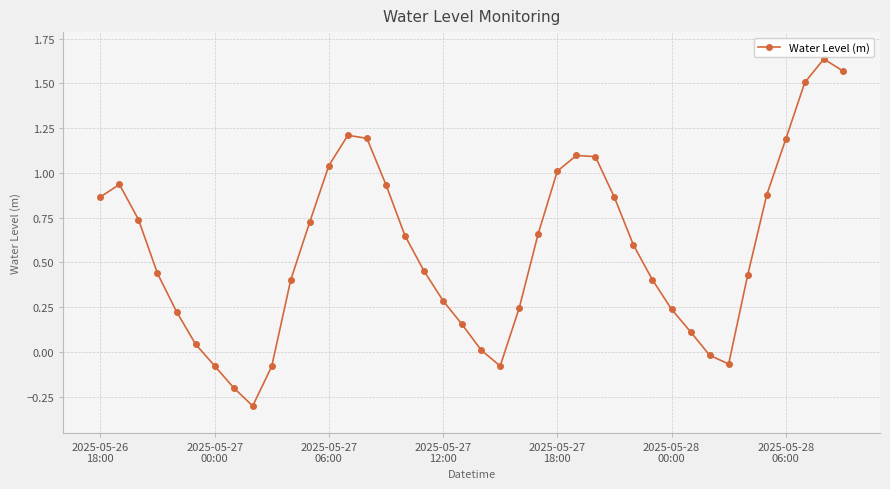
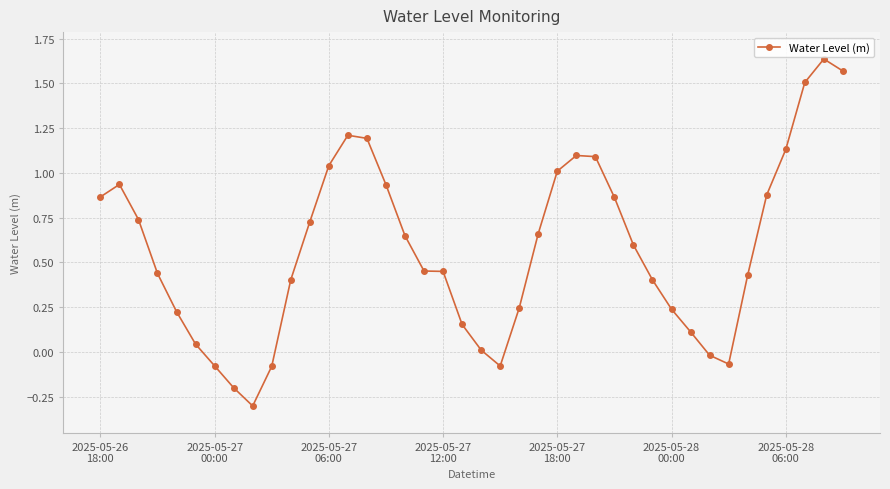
  {
    "2025-05-26 18:00": 0.87,
    "2025-05-27 00:00": -0.08,
    "2025-05-27 06:00": 1.04,
-   "2025-05-27 12:00": 0.29,
+   "2025-05-27 12:00": 0.45,
    "2025-05-27 18:00": 1.01,
    "2025-05-28 00:00": 0.24,
-   "2025-05-28 06:00": 1.19
+   "2025-05-28 06:00": 1.13
  }
